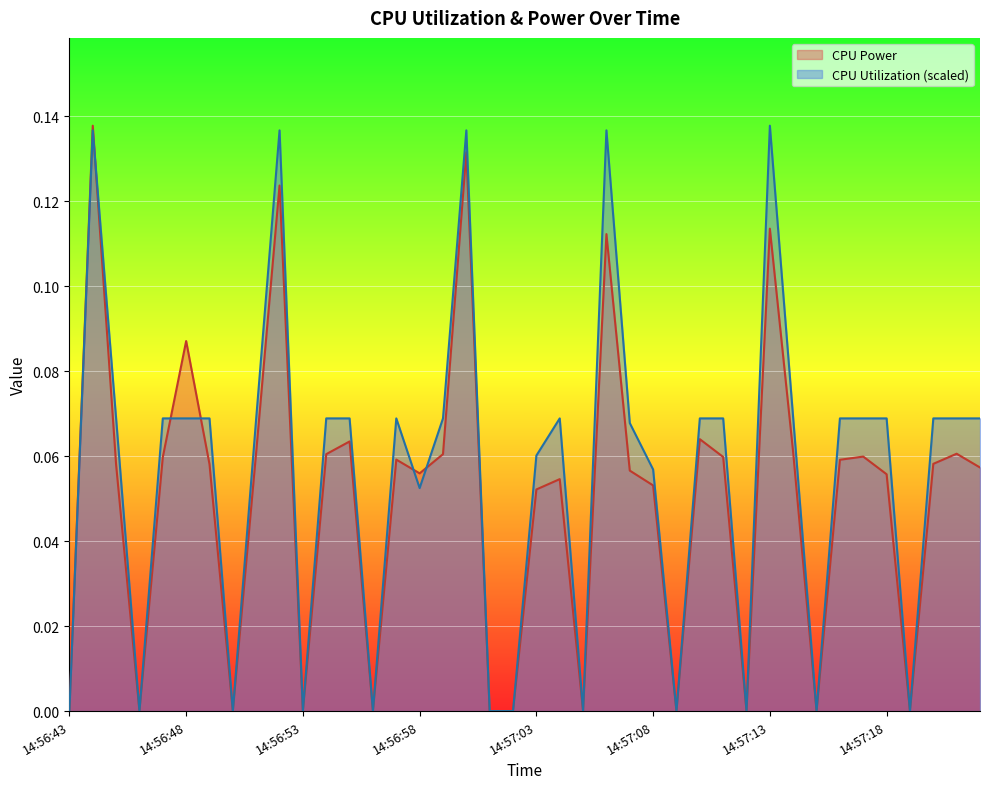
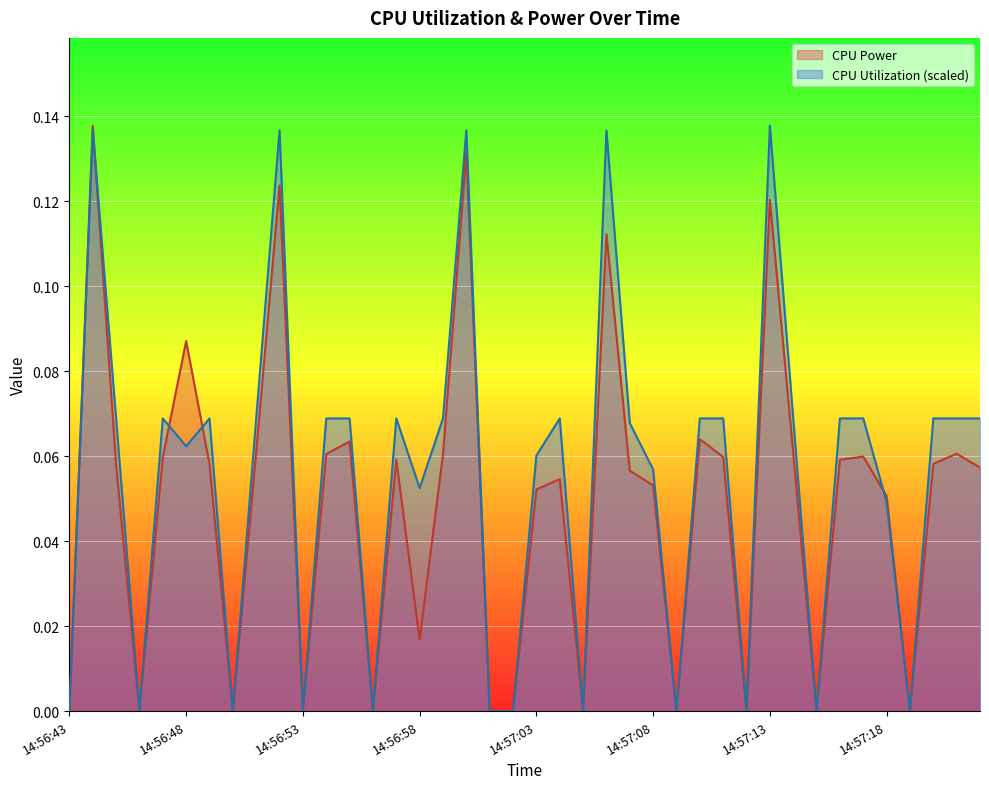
  {
    "CPU Power": {
      "14:56:48": 0.087,
-     "14:56:58": 0.056,
+     "14:56:58": 0.017,
      "14:57:03": 0.052,
      "14:57:08": 0.053,
-     "14:57:13": 0.114,
-     "14:57:18": 0.056
+     "14:57:13": 0.120,
+     "14:57:18": 0.051
    },
    "CPU Utilization (scaled)": {
-     "14:56:48": 0.069,
+     "14:56:48": 0.062,
      "14:56:58": 0.053,
      "14:57:03": 0.060,
      "14:57:08": 0.057,
      "14:57:13": 0.138,
-     "14:57:18": 0.069
+     "14:57:18": 0.049
    }
  }
